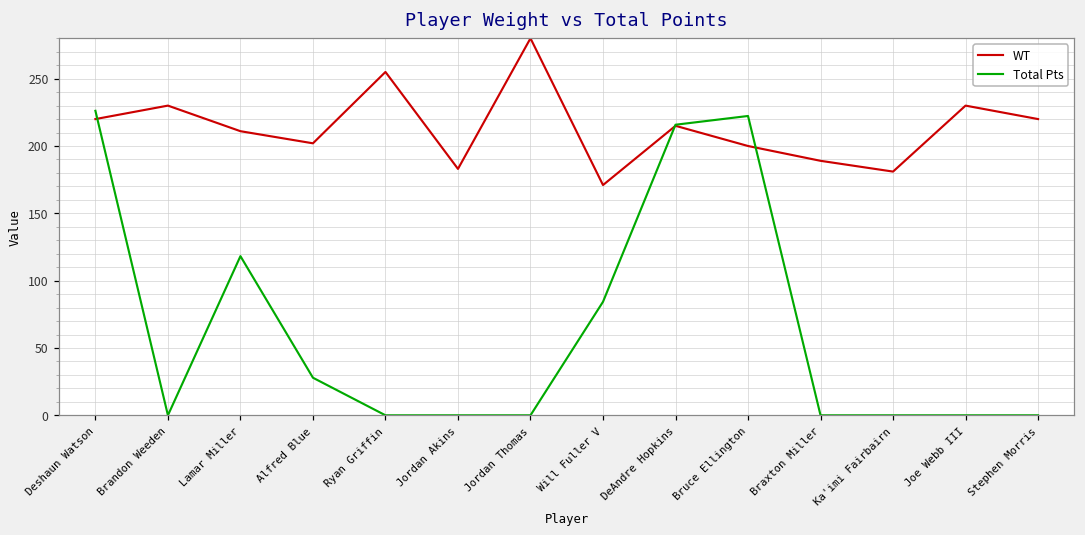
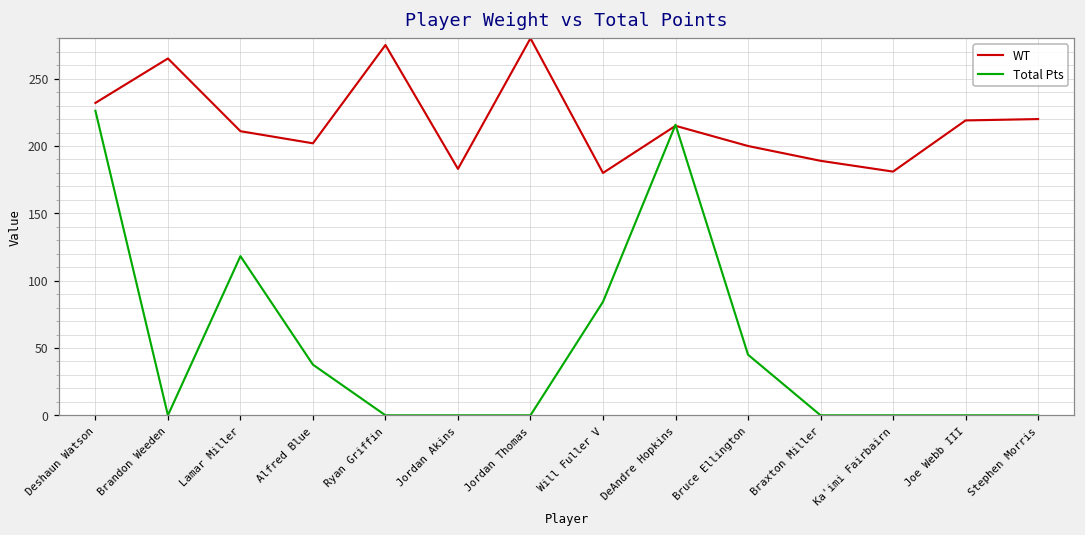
  {
    "WT": {
-     "Deshaun Watson": 220,
-     "Brandon Weeden": 230,
+     "Deshaun Watson": 232,
+     "Brandon Weeden": 265,
      "Lamar Miller": 211,
      "Alfred Blue": 202,
-     "Ryan Griffin": 255,
+     "Ryan Griffin": 275,
      "Jordan Akins": 183,
      "Jordan Thomas": 280,
-     "Will Fuller V": 171,
+     "Will Fuller V": 180,
      "Bruce Ellington": 200,
      "Braxton Miller": 189,
      "Ka'imi Fairbairn": 181,
-     "Joe Webb III": 230,
+     "Joe Webb III": 219,
      "Stephen Morris": 220
    },
    "Total Pts": {
      "Deshaun Watson": 226,
      "Brandon Weeden": 0,
      "Lamar Miller": 118,
-     "Alfred Blue": 28,
+     "Alfred Blue": 38,
      "Ryan Griffin": 0,
      "Jordan Akins": 0,
      "Jordan Thomas": 0,
      "Will Fuller V": 84,
-     "Bruce Ellington": 222,
+     "Bruce Ellington": 45,
      "Braxton Miller": 0,
      "Ka'imi Fairbairn": 0,
      "Joe Webb III": 0,
      "Stephen Morris": 0
    }
  }
